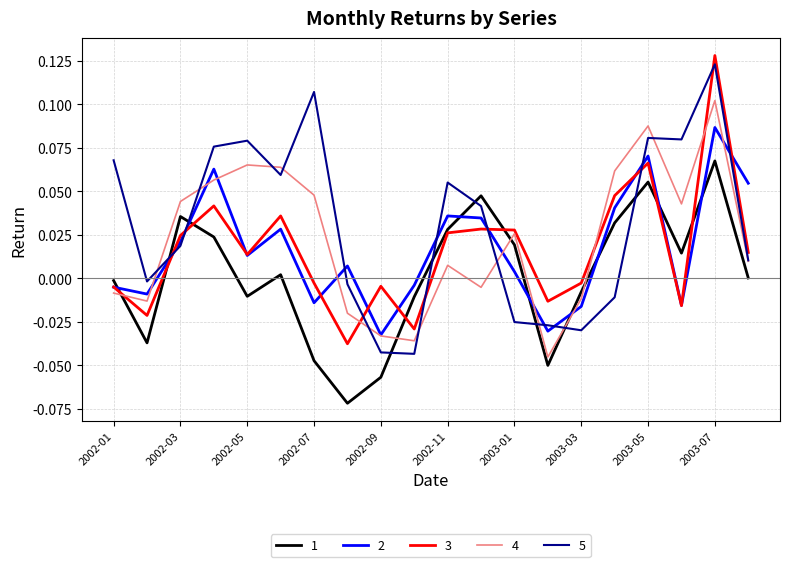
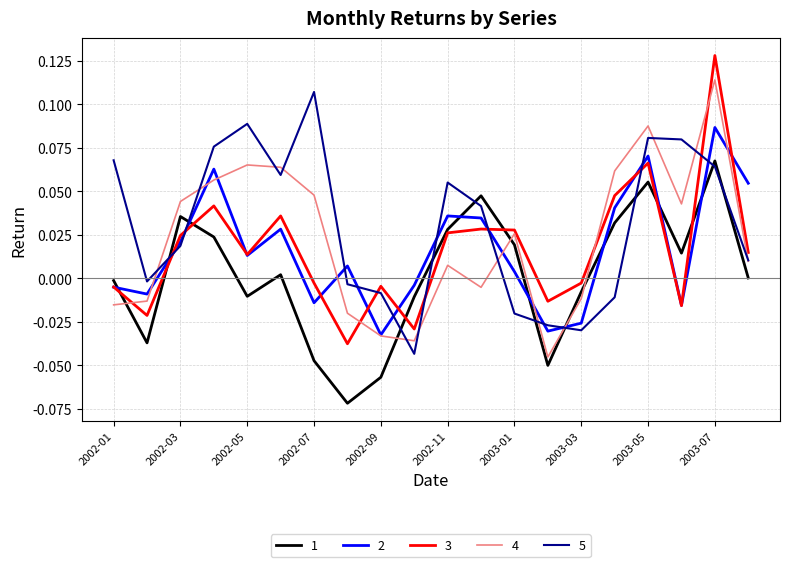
  {
    "1": {
      "2002-01": -0.001,
      "2002-03": 0.036,
      "2002-05": -0.010,
      "2002-07": -0.047,
      "2002-09": -0.057,
      "2002-11": 0.028,
      "2003-01": 0.019,
      "2003-03": -0.008,
      "2003-05": 0.055,
      "2003-07": 0.068
    },
    "2": {
      "2002-03": 0.021,
      "2002-07": -0.014,
      "2002-11": 0.036,
      "2003-01": 0.004,
-     "2003-03": -0.016,
+     "2003-03": -0.026,
      "2003-05": 0.070,
      "2003-07": 0.087
    },
    "3": {
      "2002-03": 0.025,
      "2002-07": -0.003,
      "2002-09": -0.005,
      "2002-11": 0.026,
      "2003-01": 0.028,
      "2003-03": -0.003,
      "2003-05": 0.066,
      "2003-07": 0.128
    },
    "4": {
-     "2002-01": -0.008,
+     "2002-01": -0.015,
      "2002-03": 0.044,
      "2002-05": 0.065,
      "2002-07": 0.048,
      "2002-11": 0.007,
      "2003-01": 0.026,
      "2003-03": -0.012,
      "2003-05": 0.088,
-     "2003-07": 0.102
+     "2003-07": 0.114
    },
    "5": {
      "2002-01": 0.068,
      "2002-03": 0.019,
-     "2002-05": 0.079,
+     "2002-05": 0.089,
      "2002-07": 0.107,
-     "2002-09": -0.043,
+     "2002-09": -0.008,
      "2002-11": 0.055,
-     "2003-01": -0.025,
+     "2003-01": -0.020,
      "2003-03": -0.030,
      "2003-05": 0.081,
-     "2003-07": 0.123
+     "2003-07": 0.064
    }
  }
